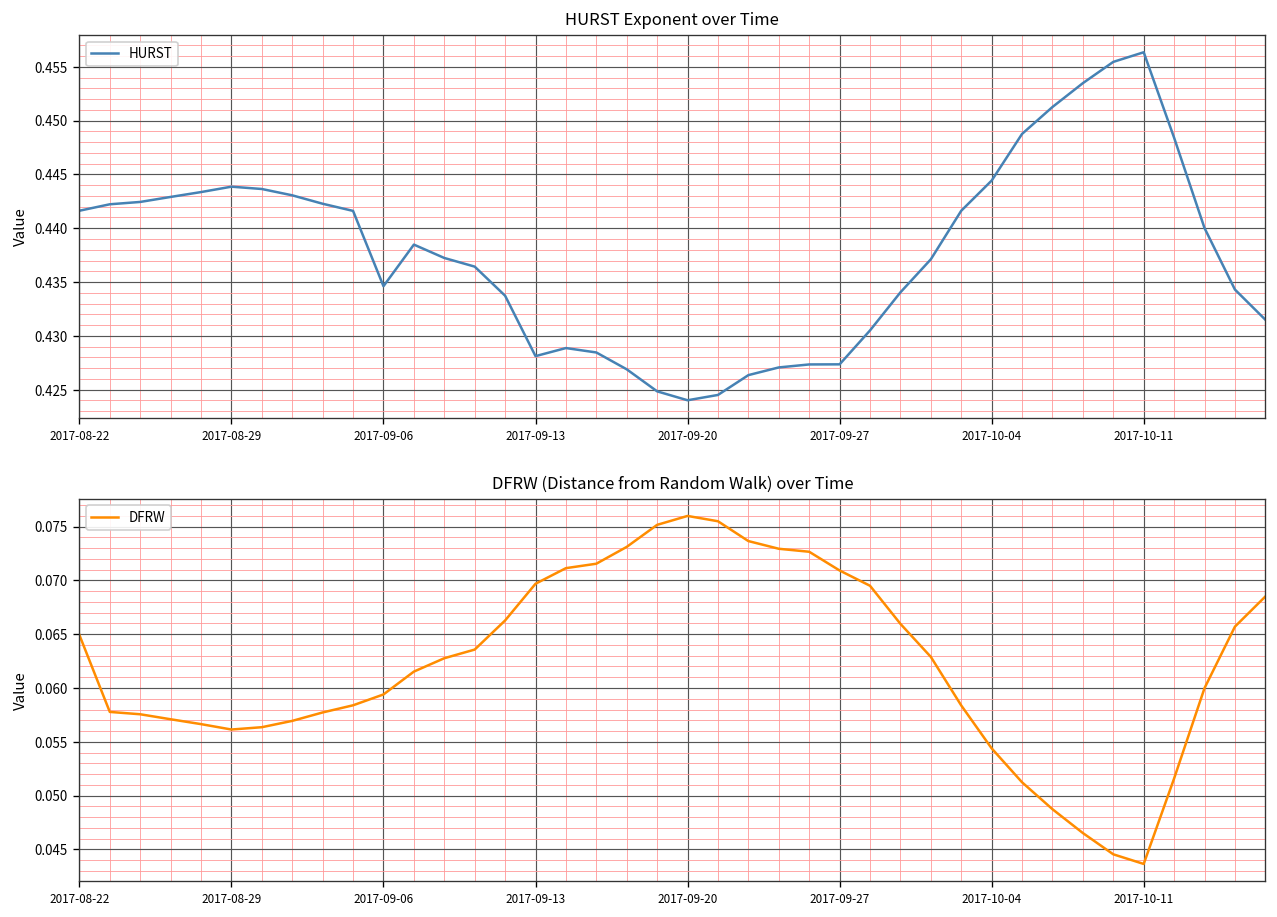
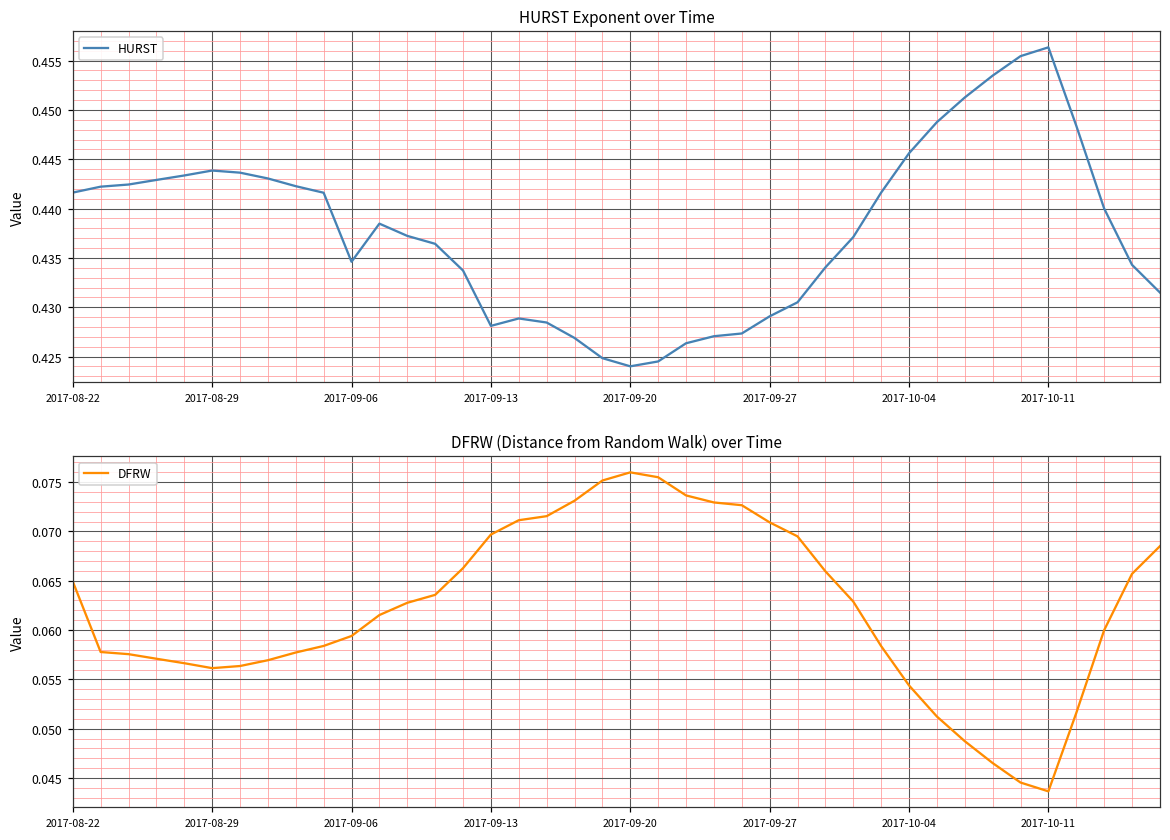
  {
    "HURST Exponent over Time": {
      "2017-08-22": 0.442,
      "2017-08-29": 0.444,
      "2017-09-06": 0.435,
      "2017-09-13": 0.428,
      "2017-09-20": 0.424,
-     "2017-09-27": 0.427,
-     "2017-10-04": 0.444,
+     "2017-09-27": 0.429,
+     "2017-10-04": 0.446,
      "2017-10-11": 0.456
    },
    "DFRW (Distance from Random Walk) over Time": {
      "2017-08-22": 0.065,
      "2017-08-29": 0.056,
      "2017-09-06": 0.059,
      "2017-09-13": 0.070,
      "2017-09-20": 0.076,
      "2017-09-27": 0.071,
      "2017-10-04": 0.054,
      "2017-10-11": 0.044
    }
  }
